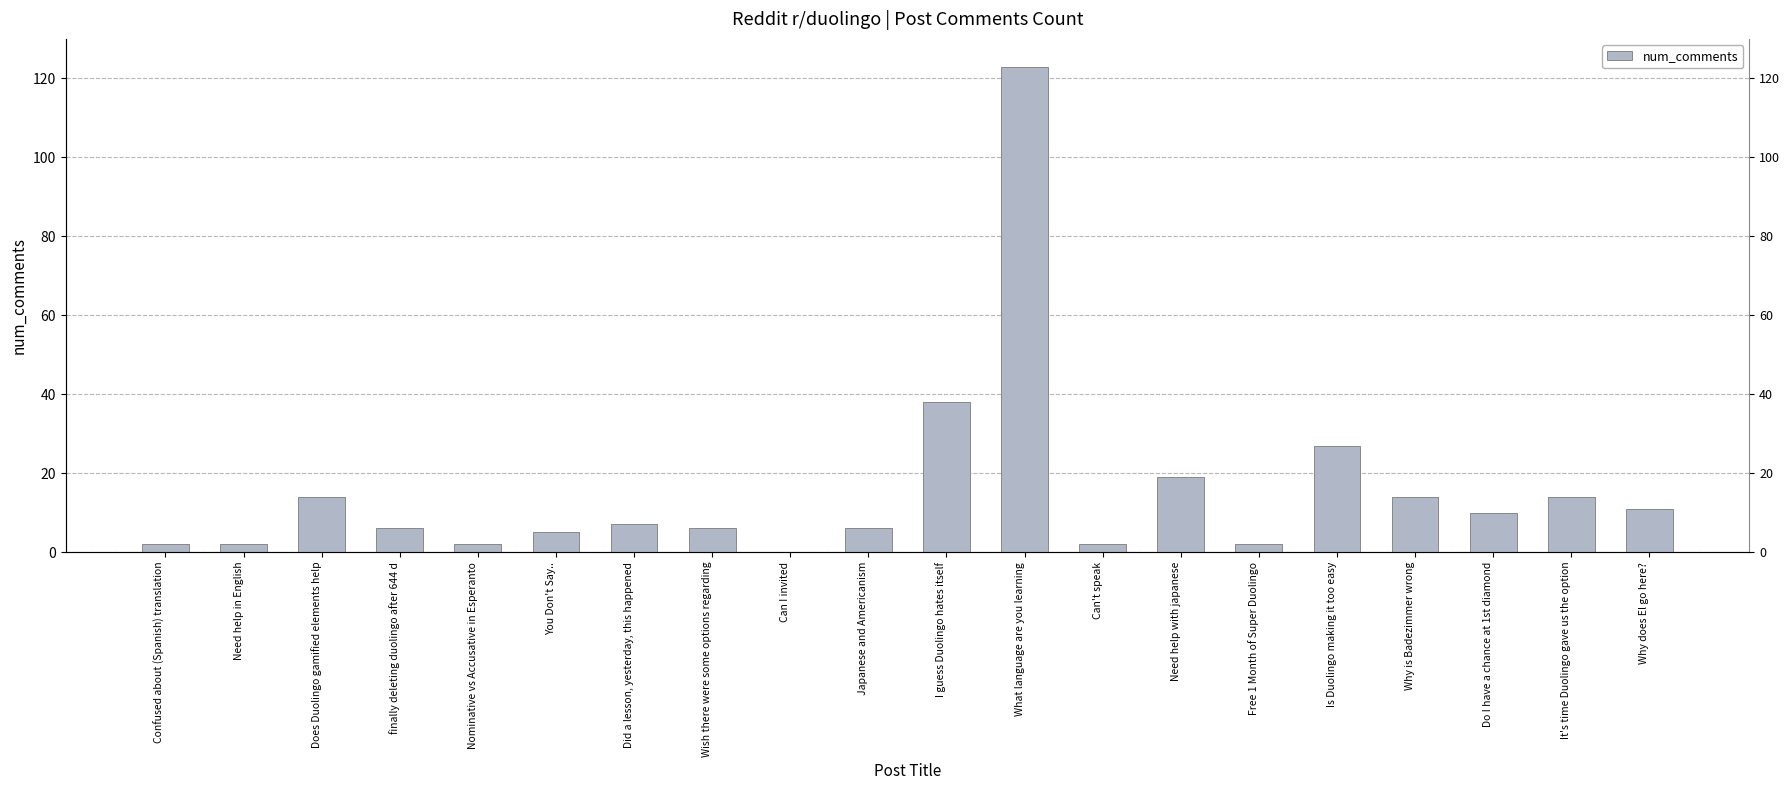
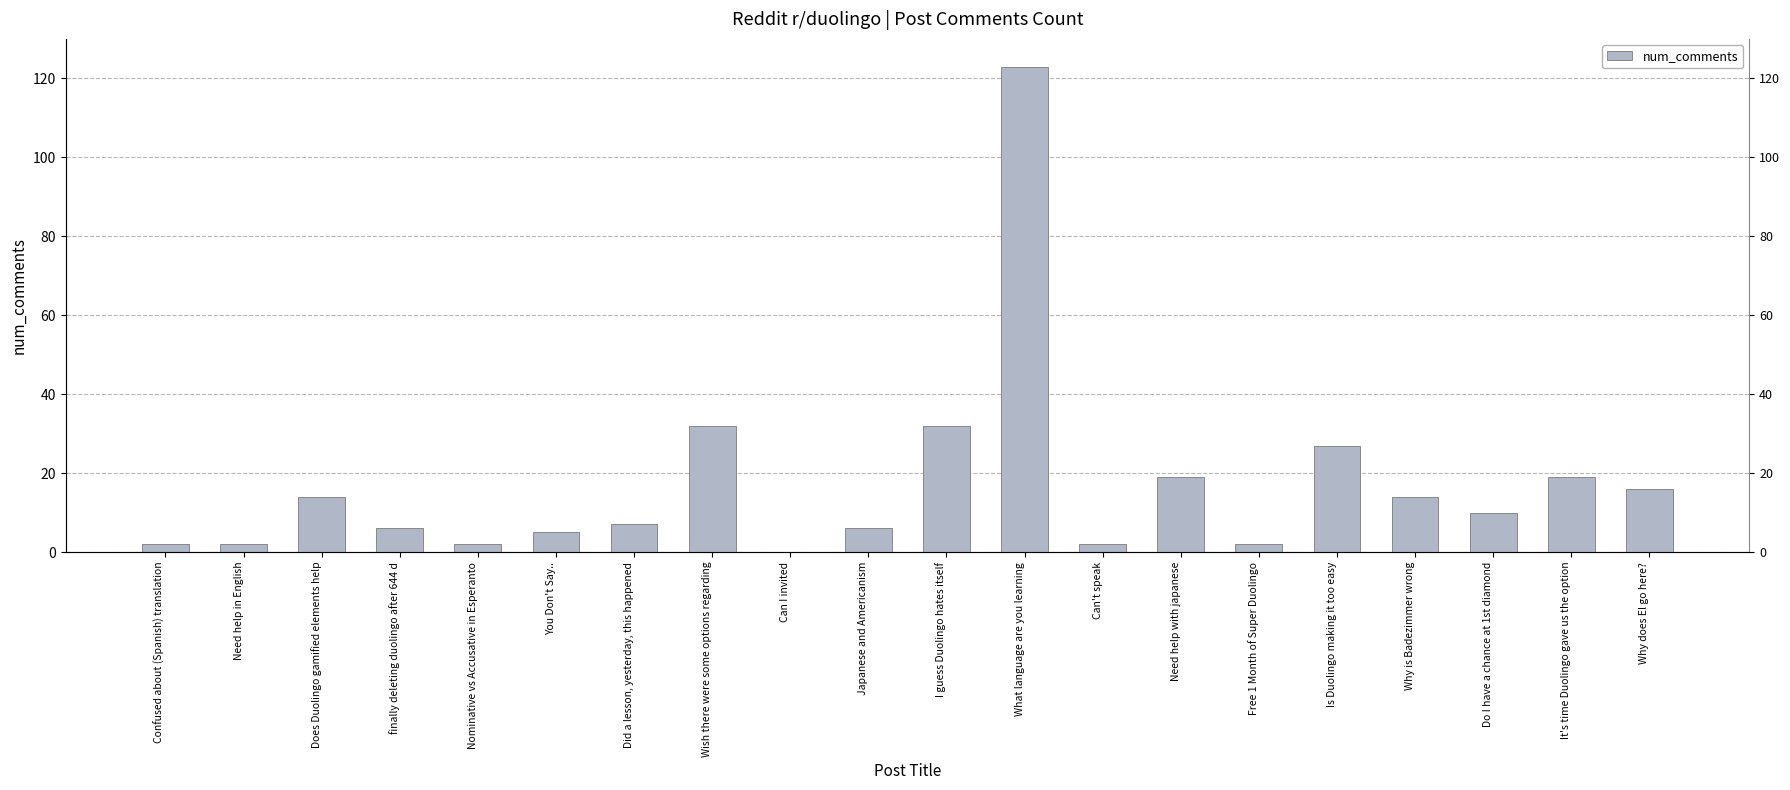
  {
    "Confused about (Spanish) translation": 2,
    "Need help in English": 2,
    "Does Duolingo gamified elements help": 14,
    "finally deleting duolingo after 644 d": 6,
    "Nominative vs Accusative in Esperanto": 2,
    "You Don't Say..": 5,
    "Did a lesson, yesterday, this happened": 7,
-   "Wish there were some options regarding": 6,
+   "Wish there were some options regarding": 32,
    "Can I invited": 0,
    "Japanese and Americanism": 6,
-   "I guess Duolingo hates itself": 38,
+   "I guess Duolingo hates itself": 32,
    "What language are you learning": 123,
    "Can't speak": 2,
    "Need help with japanese": 19,
    "Free 1 Month of Super Duolingo": 2,
    "Is Duolingo making it too easy": 27,
    "Why is Badezimmer wrong": 14,
    "Do I have a chance at 1st diamond": 10,
-   "It's time Duolingo gave us the option": 14,
-   "Why does El go here?": 11
+   "It's time Duolingo gave us the option": 19,
+   "Why does El go here?": 16
  }
